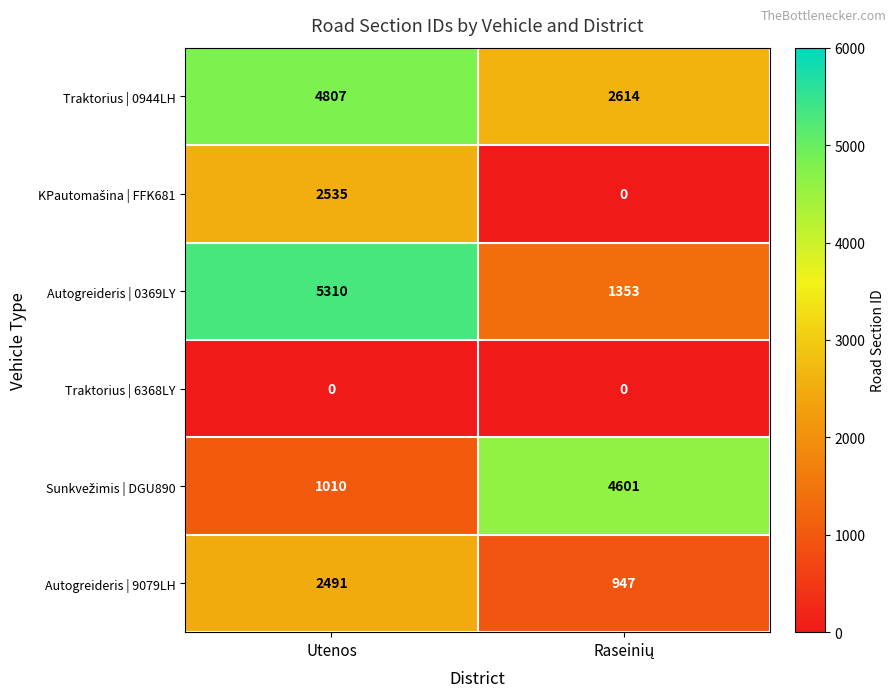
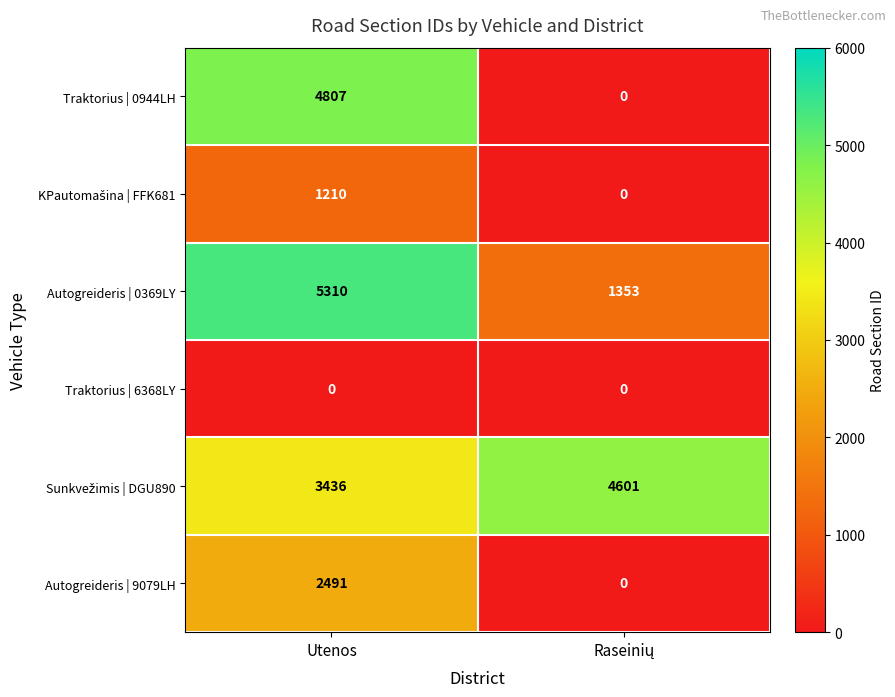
  {
    "Traktorius | 0944LH": {
      "Utenos": 4807,
-     "Raseinių": 2614
+     "Raseinių": 0
    },
    "KPautomašina | FFK681": {
-     "Utenos": 2535,
+     "Utenos": 1210,
      "Raseinių": 0
    },
    "Autogreideris | 0369LY": {
      "Utenos": 5310,
      "Raseinių": 1353
    },
    "Traktorius | 6368LY": {
      "Utenos": 0,
      "Raseinių": 0
    },
    "Sunkvežimis | DGU890": {
-     "Utenos": 1010,
+     "Utenos": 3436,
      "Raseinių": 4601
    },
    "Autogreideris | 9079LH": {
      "Utenos": 2491,
-     "Raseinių": 947
+     "Raseinių": 0
    }
  }
